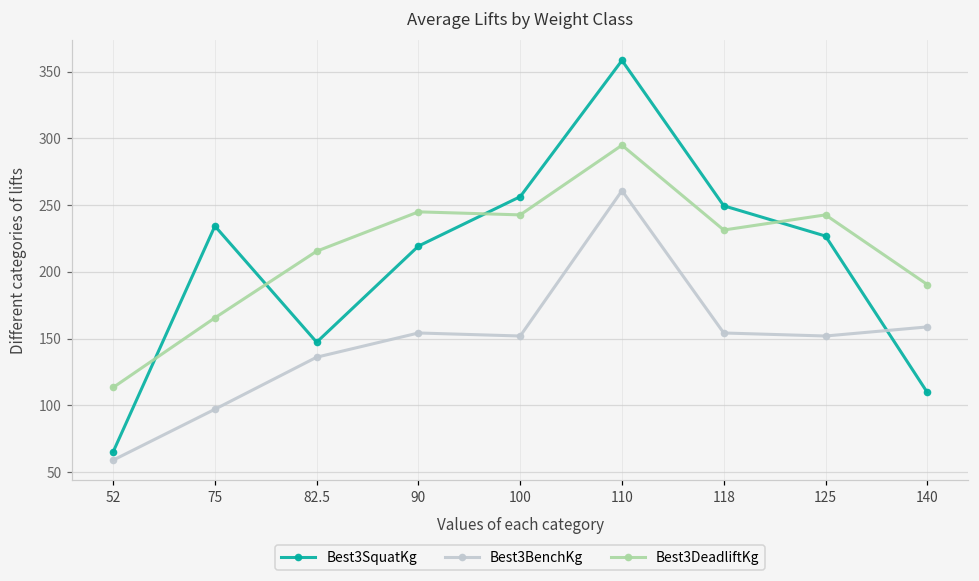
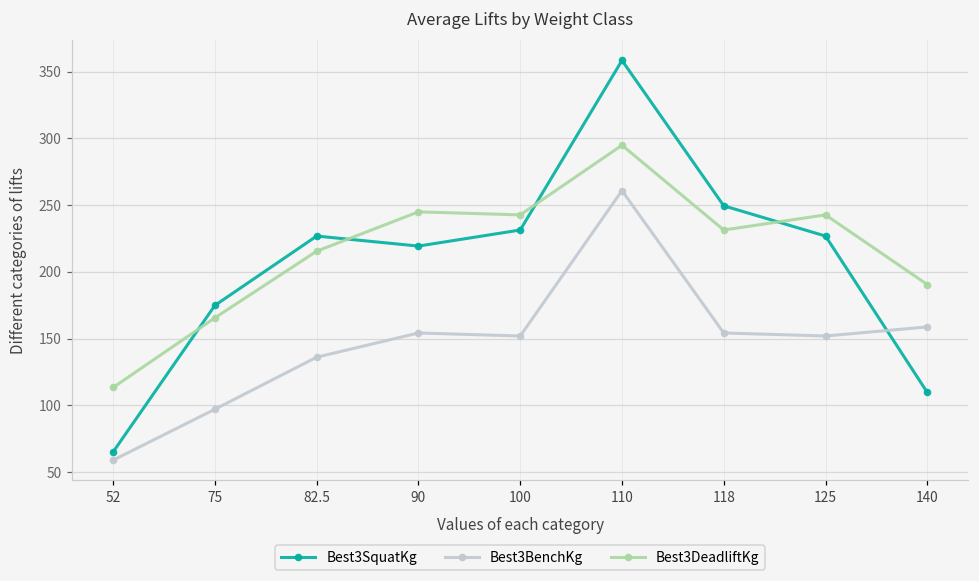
  {
    "Best3SquatKg": {
      "52": 65,
-     "75": 234,
-     "82.5": 147,
+     "75": 175,
+     "82.5": 227,
      "90": 219,
-     "100": 256,
+     "100": 231,
      "110": 358,
      "118": 249,
      "125": 227,
      "140": 110
    }
  }
